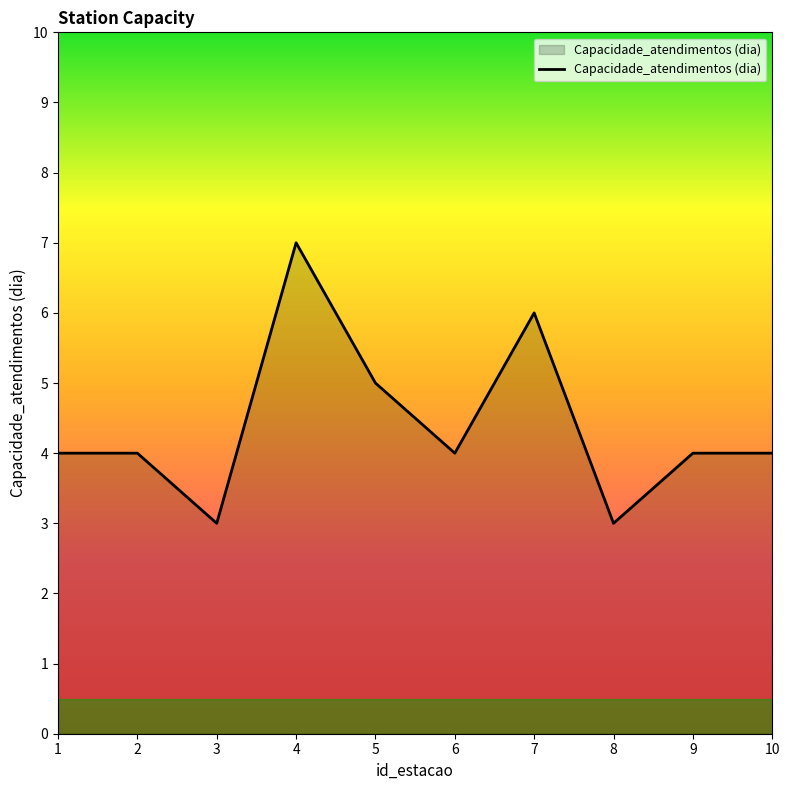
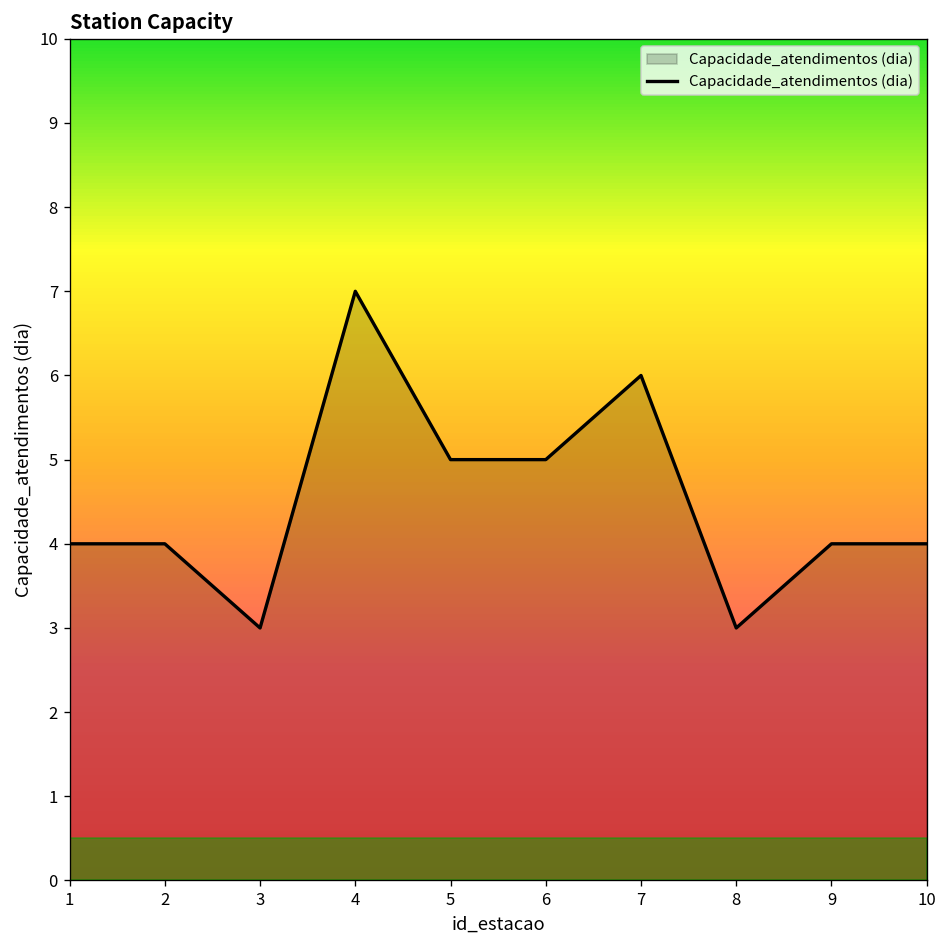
  {
    "1": 4,
    "2": 4,
    "3": 3,
    "4": 7,
    "5": 5,
-   "6": 4,
+   "6": 5,
    "7": 6,
    "8": 3,
    "9": 4,
    "10": 4
  }
